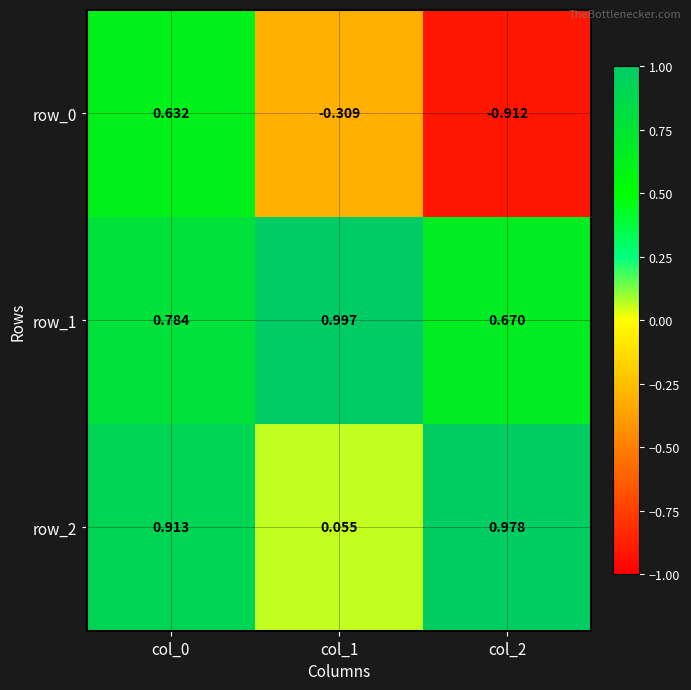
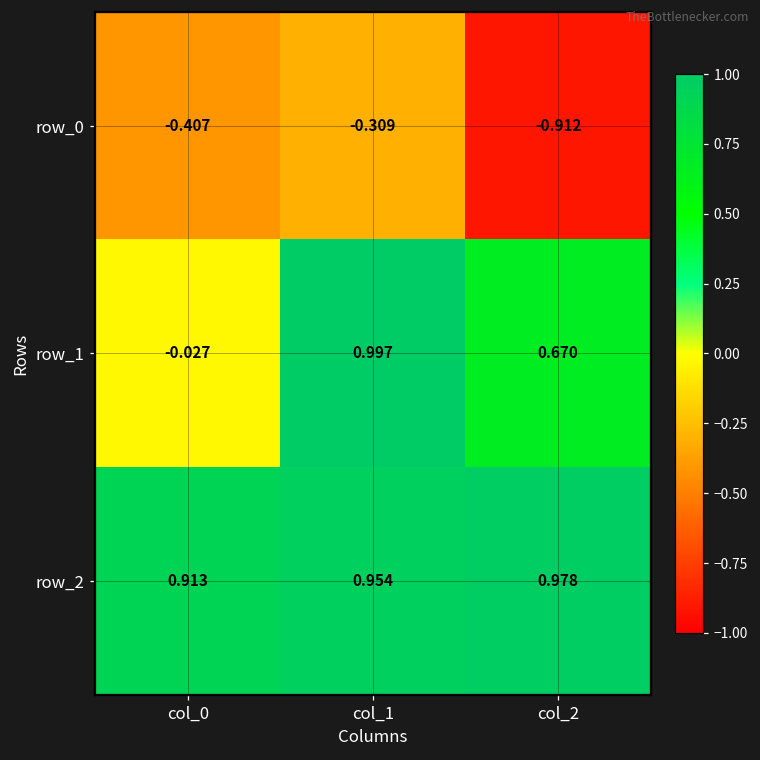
  {
    "row_0": {
-     "col_0": 0.632,
+     "col_0": -0.407,
      "col_1": -0.309,
      "col_2": -0.912
    },
    "row_1": {
-     "col_0": 0.784,
+     "col_0": -0.027,
      "col_1": 0.997,
      "col_2": 0.670
    },
    "row_2": {
      "col_0": 0.913,
-     "col_1": 0.055,
+     "col_1": 0.954,
      "col_2": 0.978
    }
  }
